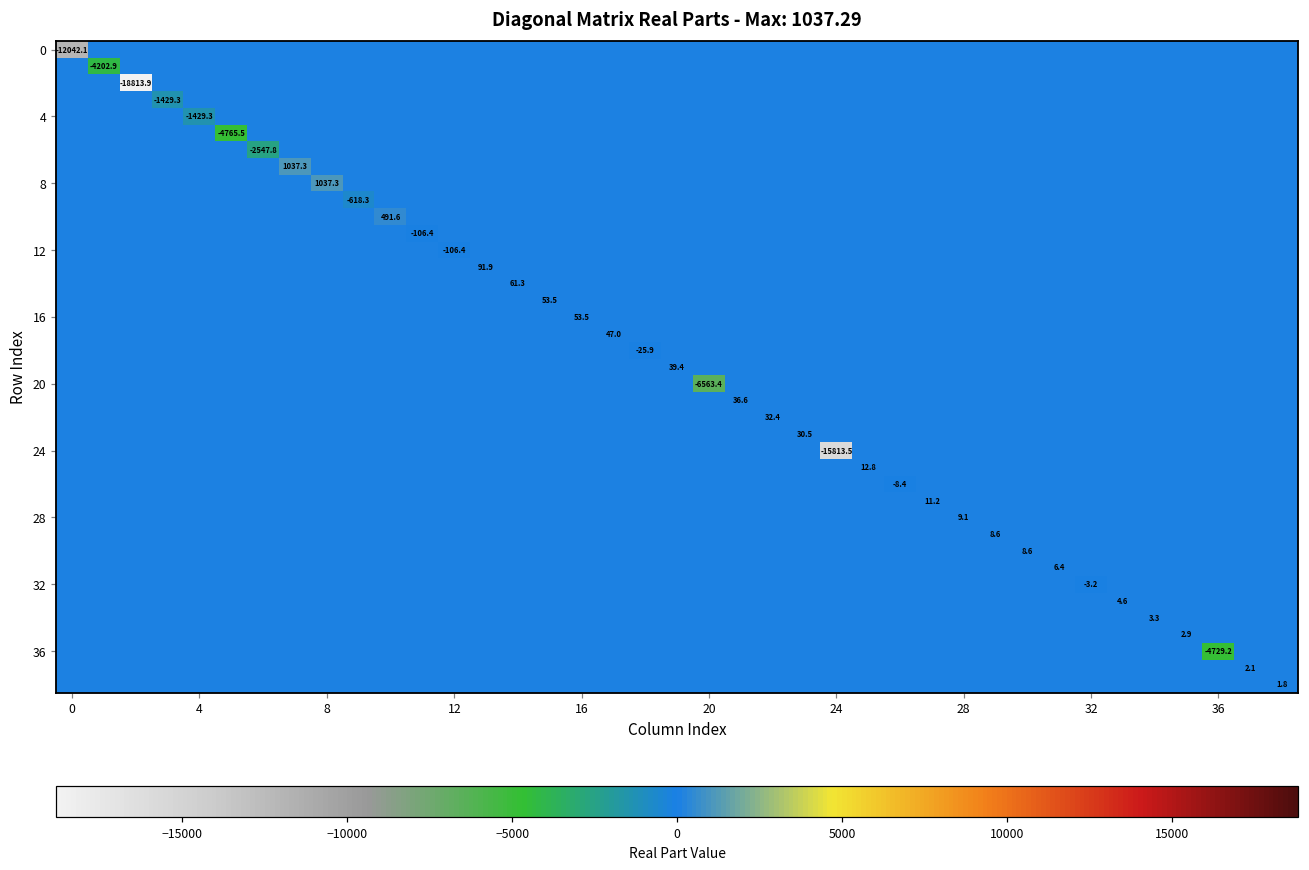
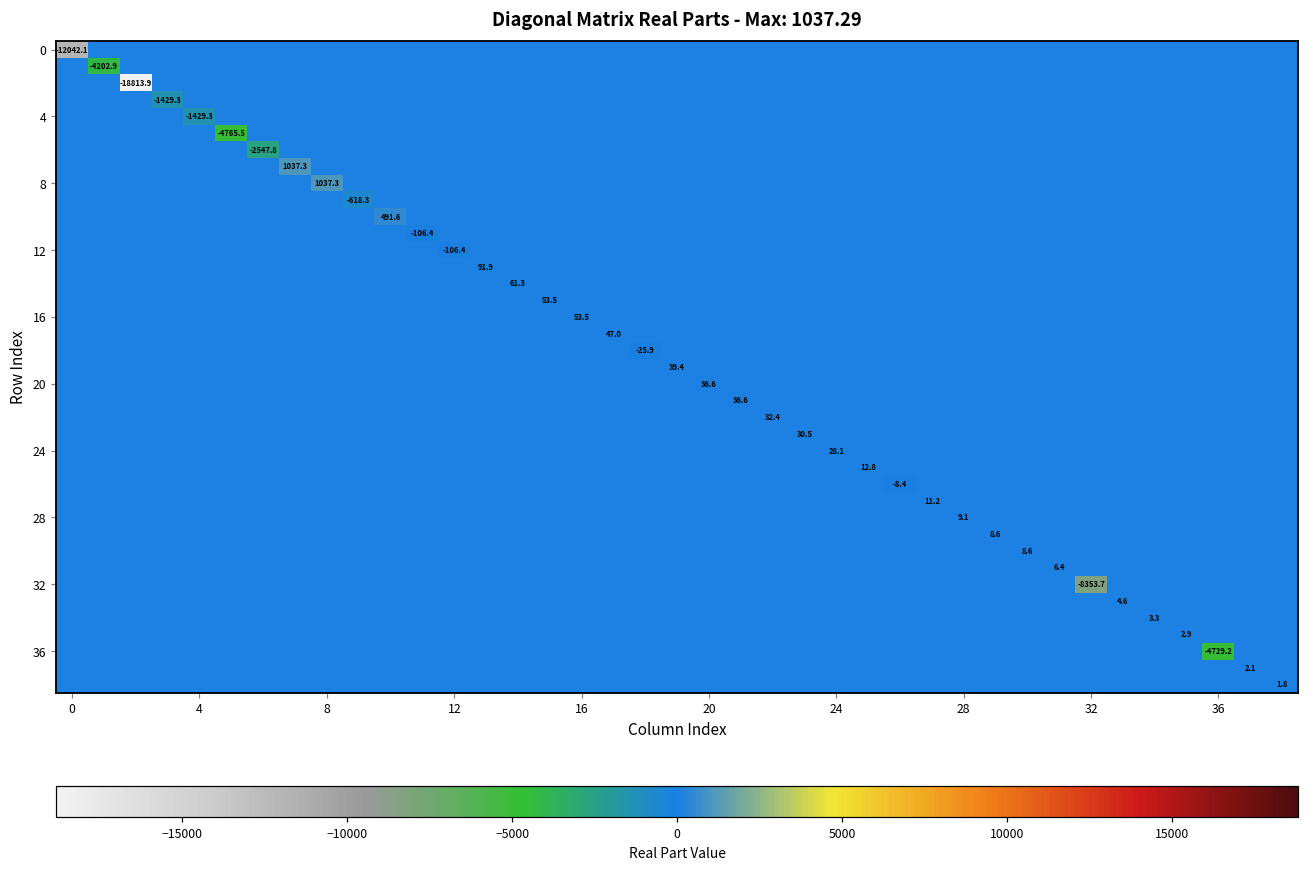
  {
    "0": {
      "0": -12042.1
    },
    "4": {
      "4": -1429.3
    },
    "8": {
      "8": 1037.3
    },
    "12": {
      "12": -106.4
    },
    "16": {
      "16": 53.5
    },
    "20": {
-     "20": -6563.4
+     "20": 36.6
    },
    "24": {
-     "24": -15813.5
+     "24": 28.1
    },
    "28": {
      "28": 9.1
    },
    "32": {
-     "32": -3.2
+     "32": -8353.7
    },
    "36": {
      "36": -4729.2
    }
  }
